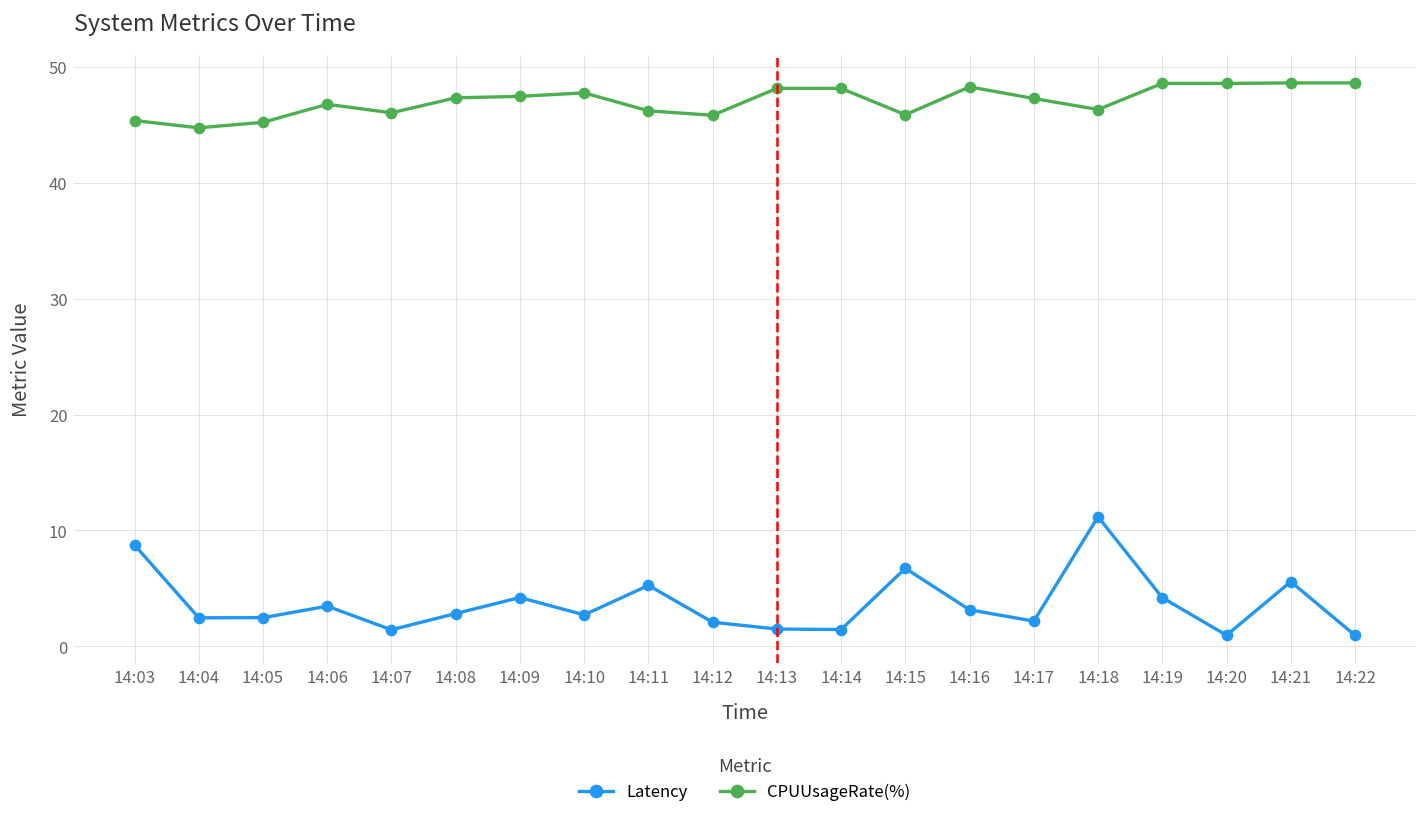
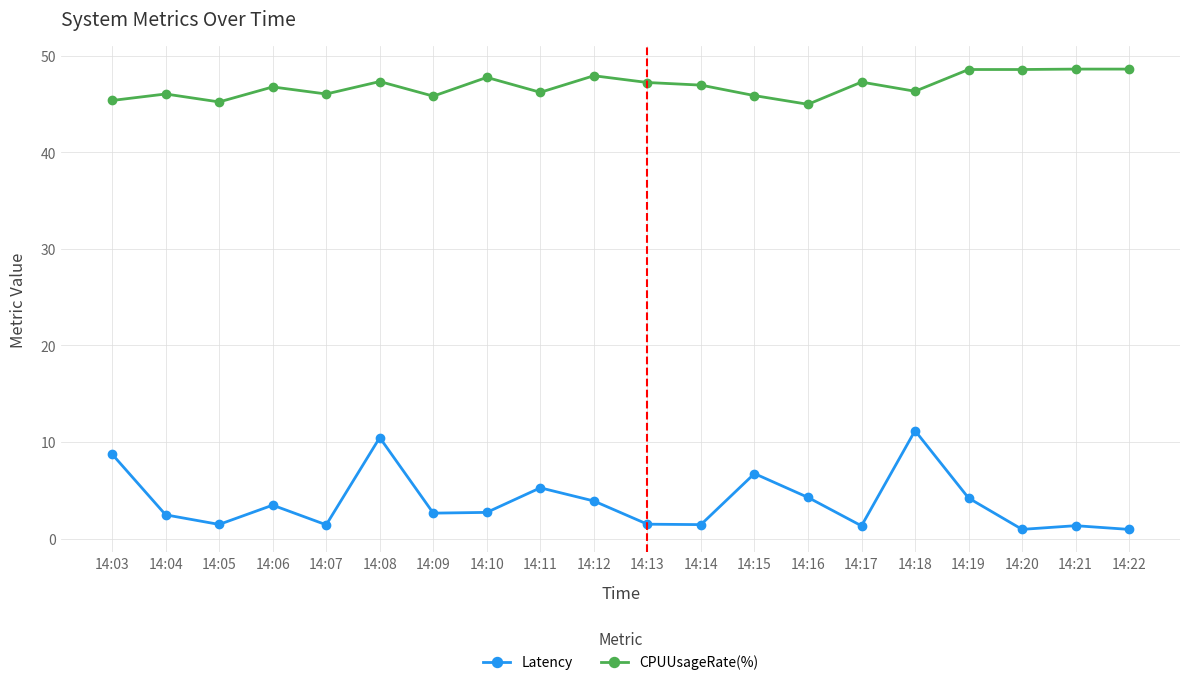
  {
    "Latency": {
      "14:03": 9,
      "14:04": 2,
-     "14:05": 2,
+     "14:05": 1,
      "14:06": 3,
      "14:07": 1,
-     "14:08": 3,
-     "14:09": 4,
+     "14:08": 10,
+     "14:09": 3,
      "14:10": 3,
      "14:11": 5,
-     "14:12": 2,
+     "14:12": 4,
      "14:13": 1,
      "14:14": 1,
      "14:15": 7,
-     "14:16": 3,
-     "14:17": 2,
+     "14:16": 4,
+     "14:17": 1,
      "14:18": 11,
      "14:19": 4,
      "14:20": 1,
-     "14:21": 6,
+     "14:21": 1,
      "14:22": 1
    },
    "CPUUsageRate(%)": {
      "14:03": 45,
-     "14:04": 45,
+     "14:04": 46,
      "14:05": 45,
      "14:06": 47,
      "14:07": 46,
      "14:08": 47,
-     "14:09": 47,
+     "14:09": 46,
      "14:10": 48,
      "14:11": 46,
-     "14:12": 46,
-     "14:13": 48,
-     "14:14": 48,
+     "14:12": 48,
+     "14:13": 47,
+     "14:14": 47,
      "14:15": 46,
-     "14:16": 48,
+     "14:16": 45,
      "14:17": 47,
      "14:18": 46,
      "14:19": 49,
      "14:20": 49,
      "14:21": 49,
      "14:22": 49
    }
  }
